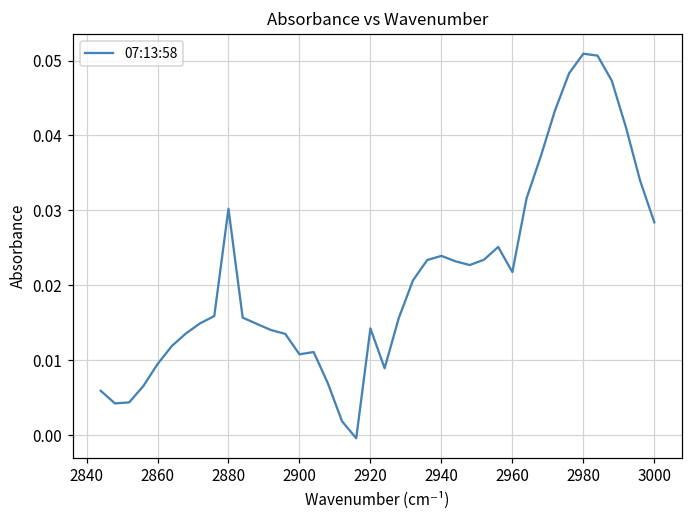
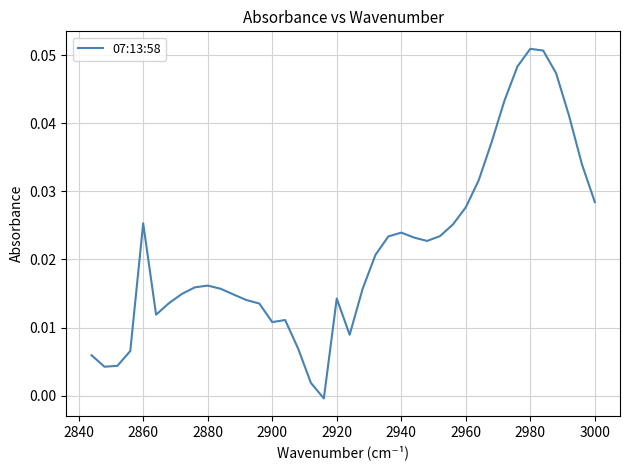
  {
-   "2860": 0.009,
-   "2880": 0.030,
+   "2860": 0.025,
+   "2880": 0.016,
    "2900": 0.011,
    "2920": 0.014,
    "2940": 0.024,
-   "2960": 0.022,
+   "2960": 0.028,
    "2980": 0.051,
    "3000": 0.028
  }
